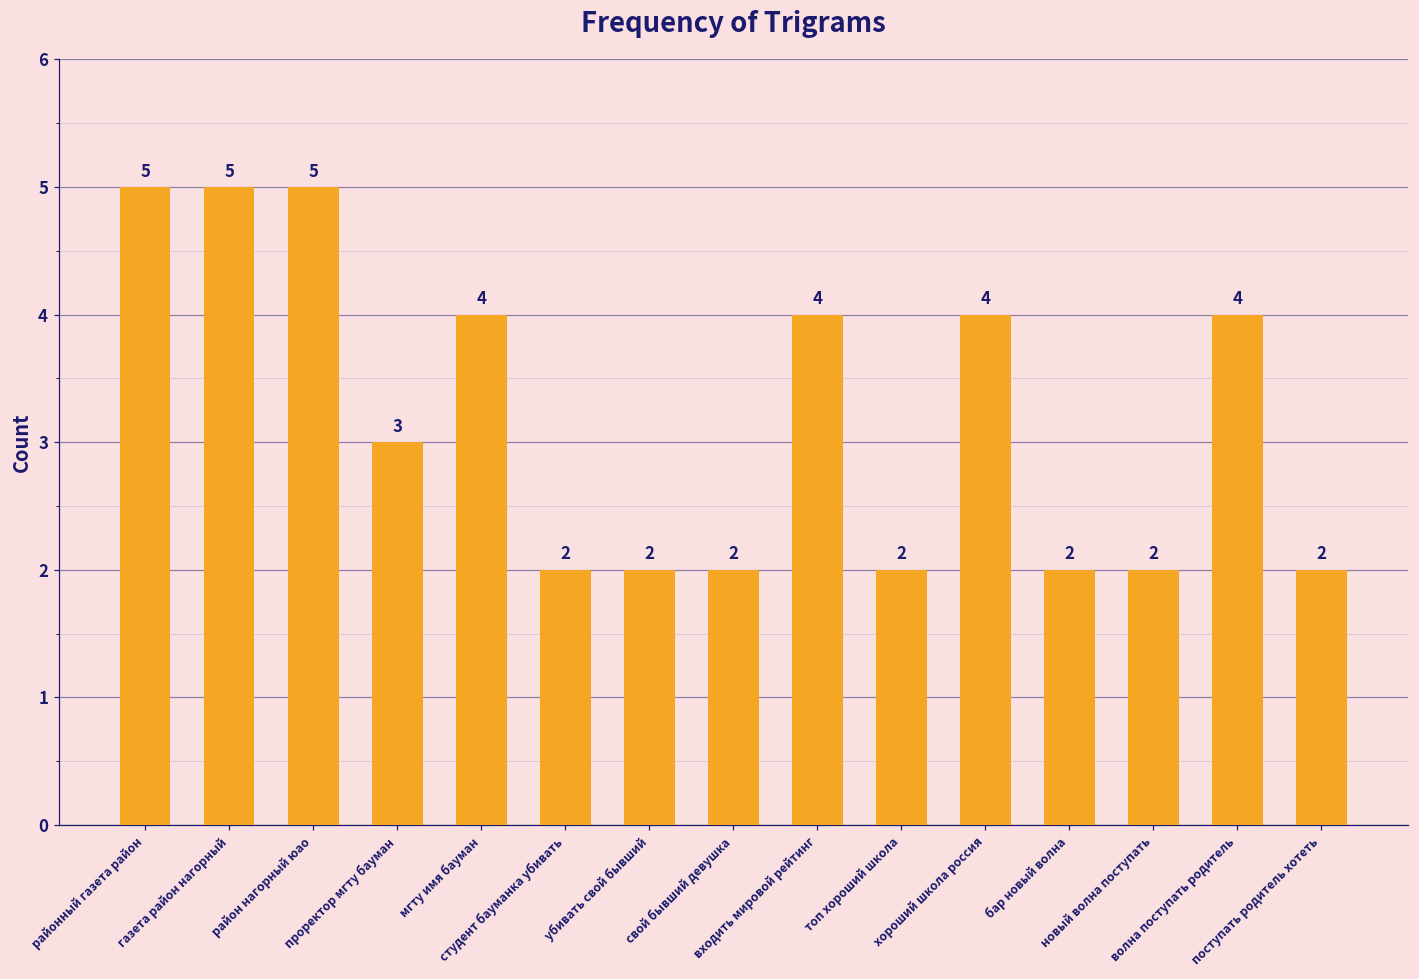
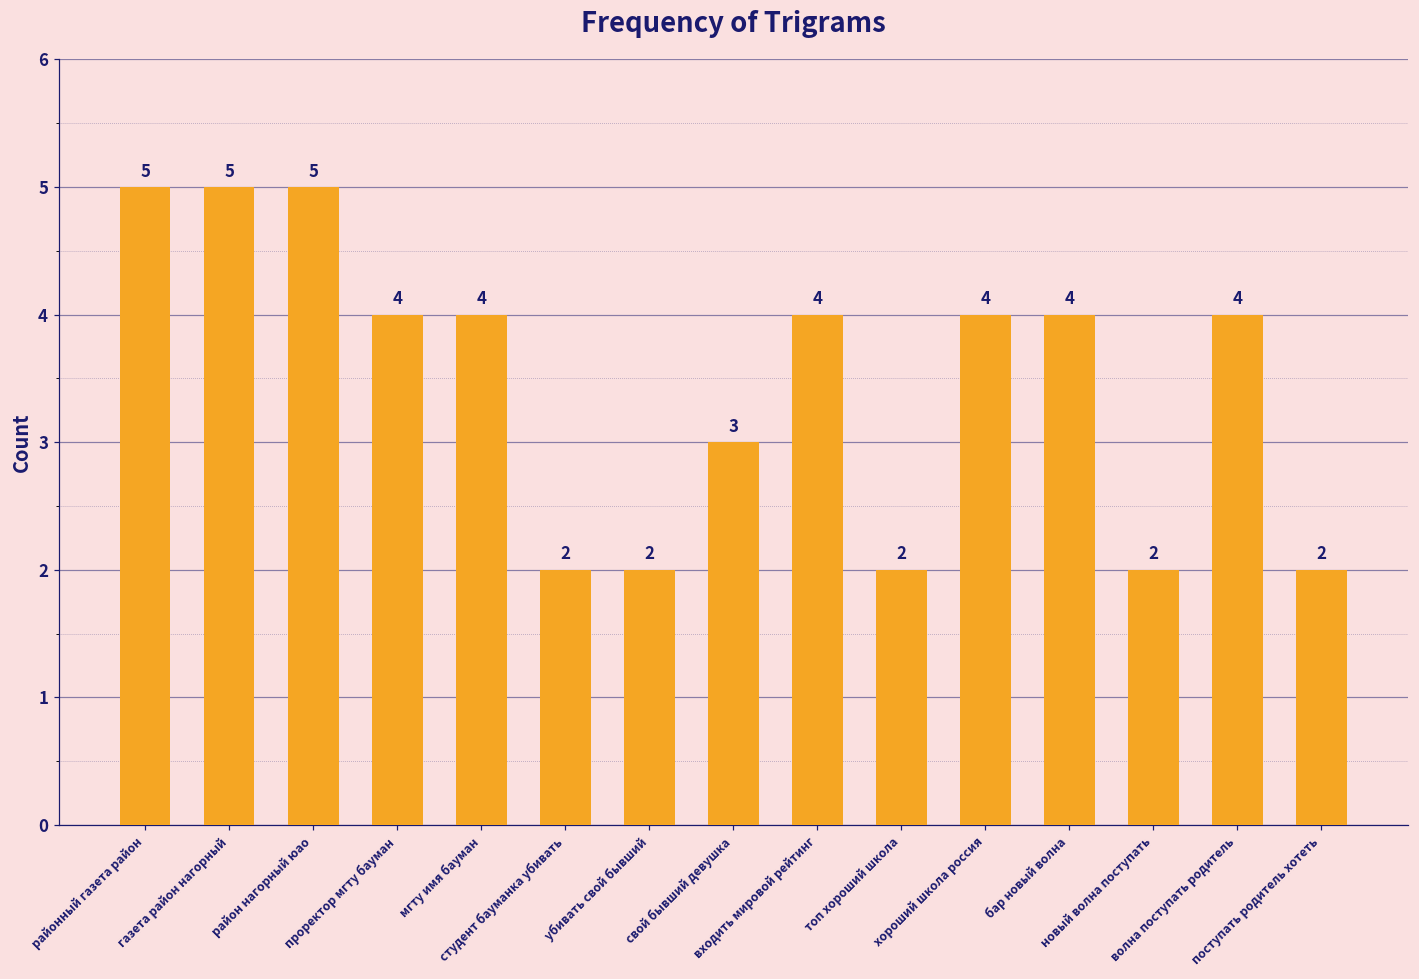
  {
    "районный газета район": 5,
    "газета район нагорный": 5,
    "район нагорный юао": 5,
-   "проректор мгту бауман": 3,
+   "проректор мгту бауман": 4,
    "мгту имя бауман": 4,
    "студент бауманка убивать": 2,
    "убивать свой бывший": 2,
-   "свой бывший девушка": 2,
+   "свой бывший девушка": 3,
    "входить мировой рейтинг": 4,
    "топ хороший школа": 2,
    "хороший школа россия": 4,
-   "бар новый волна": 2,
+   "бар новый волна": 4,
    "новый волна поступать": 2,
    "волна поступать родитель": 4,
    "поступать родитель хотеть": 2
  }
